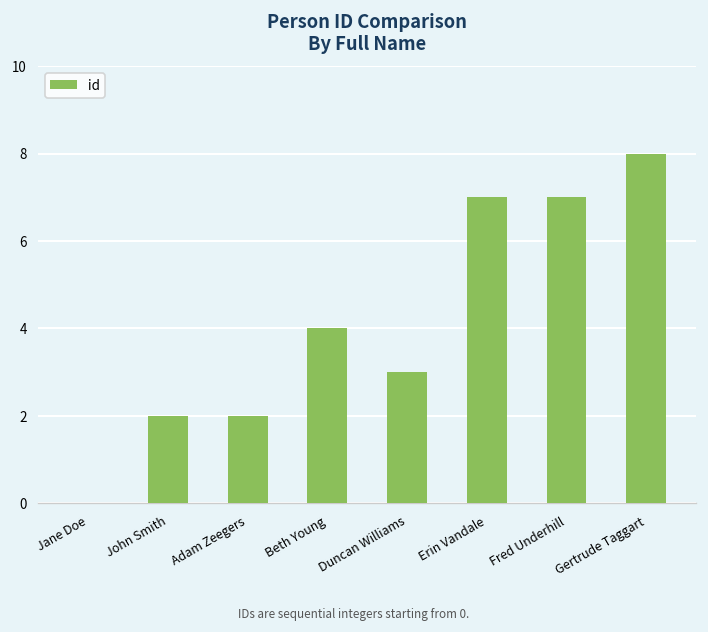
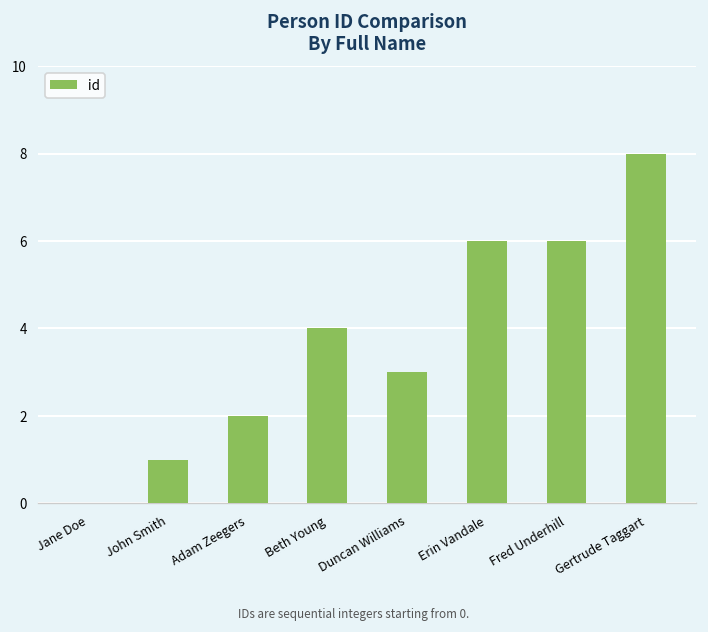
  {
    "Jane Doe": 0,
-   "John Smith": 2,
+   "John Smith": 1,
    "Adam Zeegers": 2,
    "Beth Young": 4,
    "Duncan Williams": 3,
-   "Erin Vandale": 7,
-   "Fred Underhill": 7,
+   "Erin Vandale": 6,
+   "Fred Underhill": 6,
    "Gertrude Taggart": 8
  }
